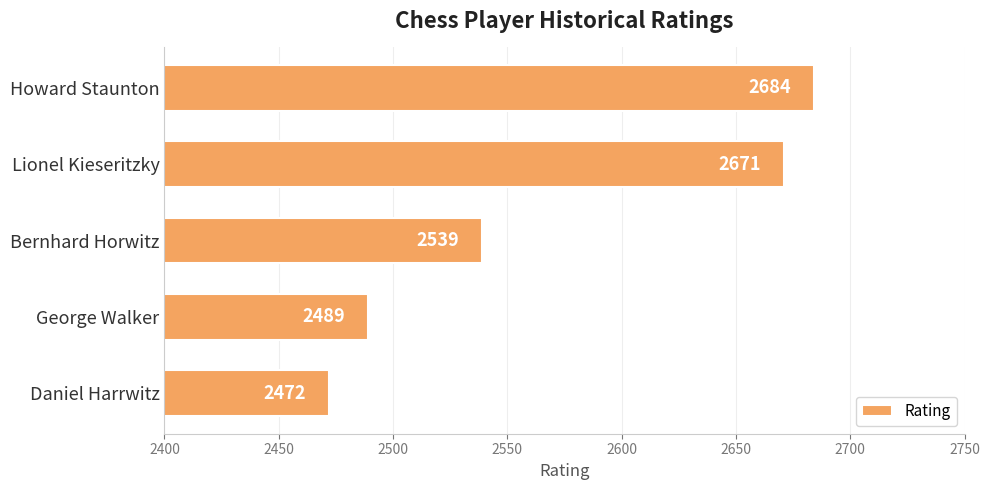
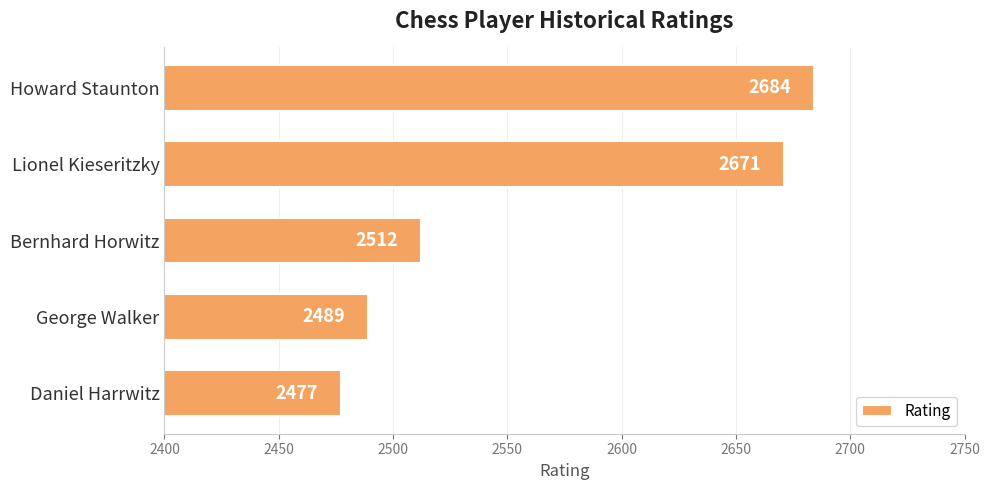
  {
    "Howard Staunton": 2684,
    "Lionel Kieseritzky": 2671,
-   "Bernhard Horwitz": 2539,
+   "Bernhard Horwitz": 2512,
    "George Walker": 2489,
-   "Daniel Harrwitz": 2472
+   "Daniel Harrwitz": 2477
  }
